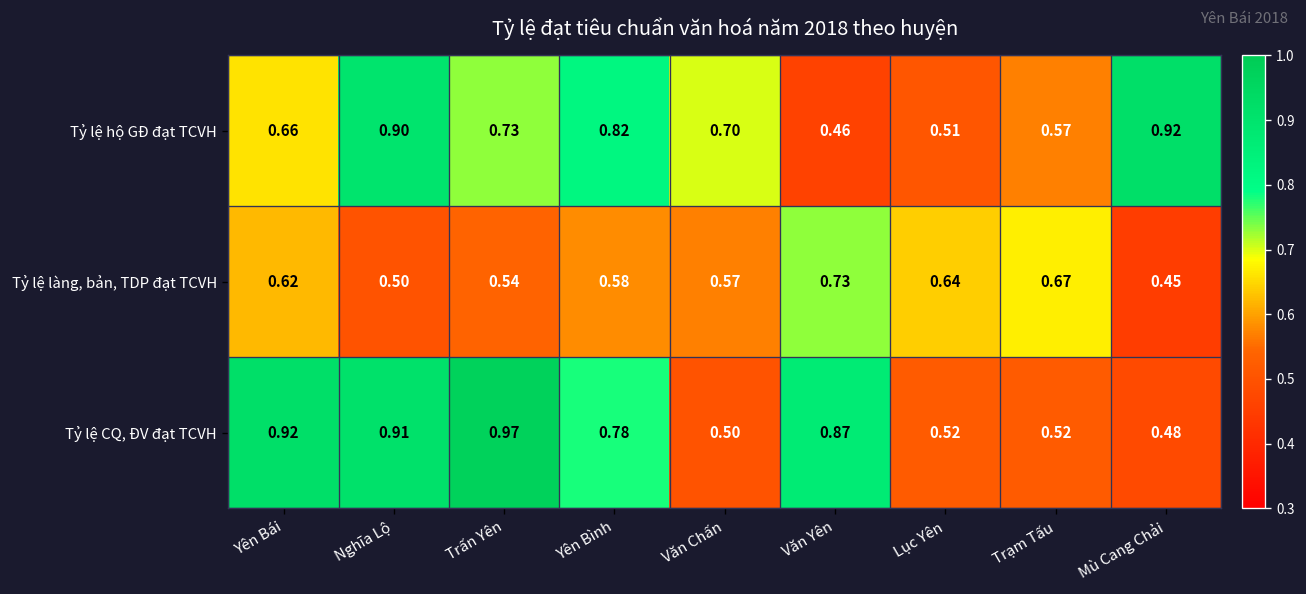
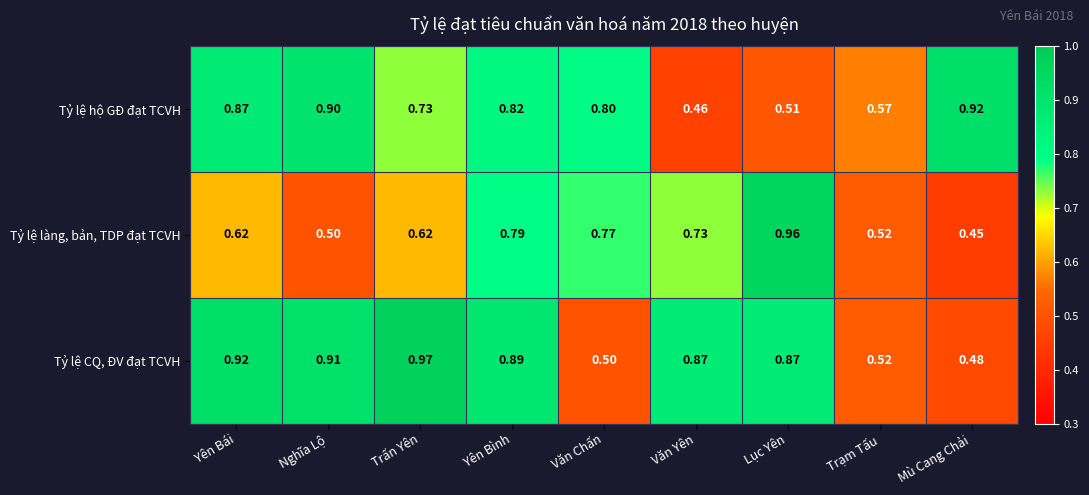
  {
    "Tỷ lệ hộ GĐ đạt TCVH": {
-     "Yên Bái": 0.66,
+     "Yên Bái": 0.87,
      "Nghĩa Lộ": 0.90,
      "Trấn Yên": 0.73,
      "Yên Bình": 0.82,
-     "Văn Chấn": 0.70,
+     "Văn Chấn": 0.80,
      "Văn Yên": 0.46,
      "Lục Yên": 0.51,
      "Trạm Tấu": 0.57,
      "Mù Cang Chải": 0.92
    },
    "Tỷ lệ làng, bản, TDP đạt TCVH": {
      "Yên Bái": 0.62,
      "Nghĩa Lộ": 0.50,
-     "Trấn Yên": 0.54,
-     "Yên Bình": 0.58,
-     "Văn Chấn": 0.57,
+     "Trấn Yên": 0.62,
+     "Yên Bình": 0.79,
+     "Văn Chấn": 0.77,
      "Văn Yên": 0.73,
-     "Lục Yên": 0.64,
-     "Trạm Tấu": 0.67,
+     "Lục Yên": 0.96,
+     "Trạm Tấu": 0.52,
      "Mù Cang Chải": 0.45
    },
    "Tỷ lệ CQ, ĐV đạt TCVH": {
      "Yên Bái": 0.92,
      "Nghĩa Lộ": 0.91,
      "Trấn Yên": 0.97,
-     "Yên Bình": 0.78,
+     "Yên Bình": 0.89,
      "Văn Chấn": 0.50,
      "Văn Yên": 0.87,
-     "Lục Yên": 0.52,
+     "Lục Yên": 0.87,
      "Trạm Tấu": 0.52,
      "Mù Cang Chải": 0.48
    }
  }
